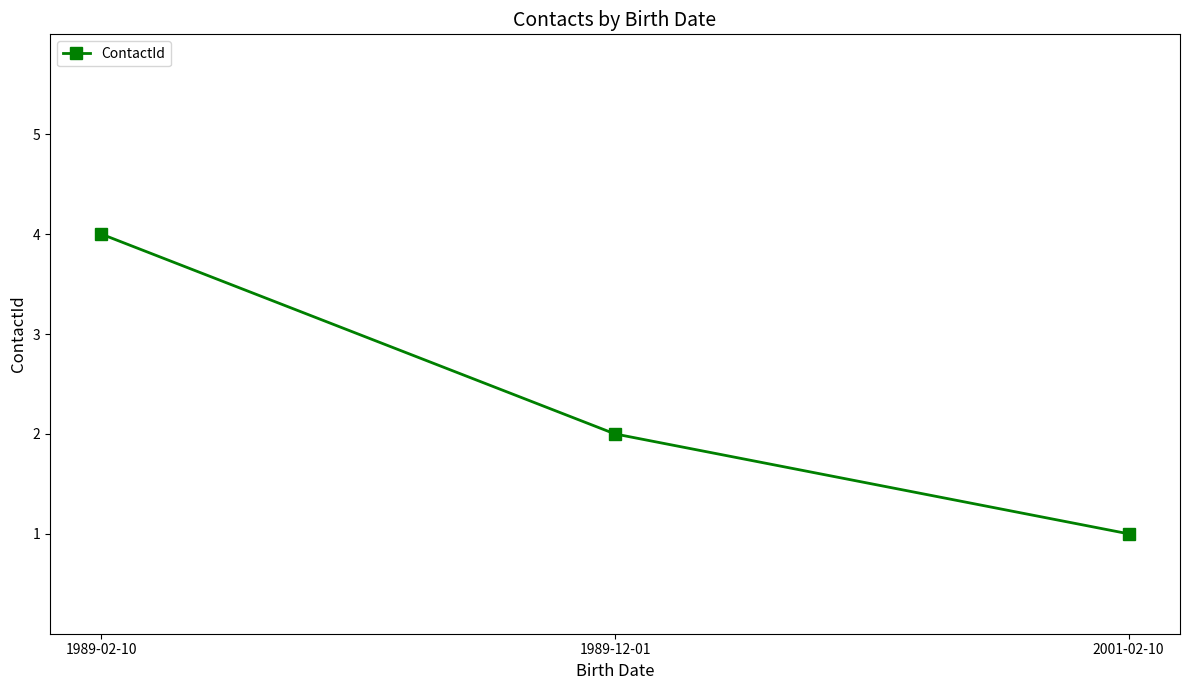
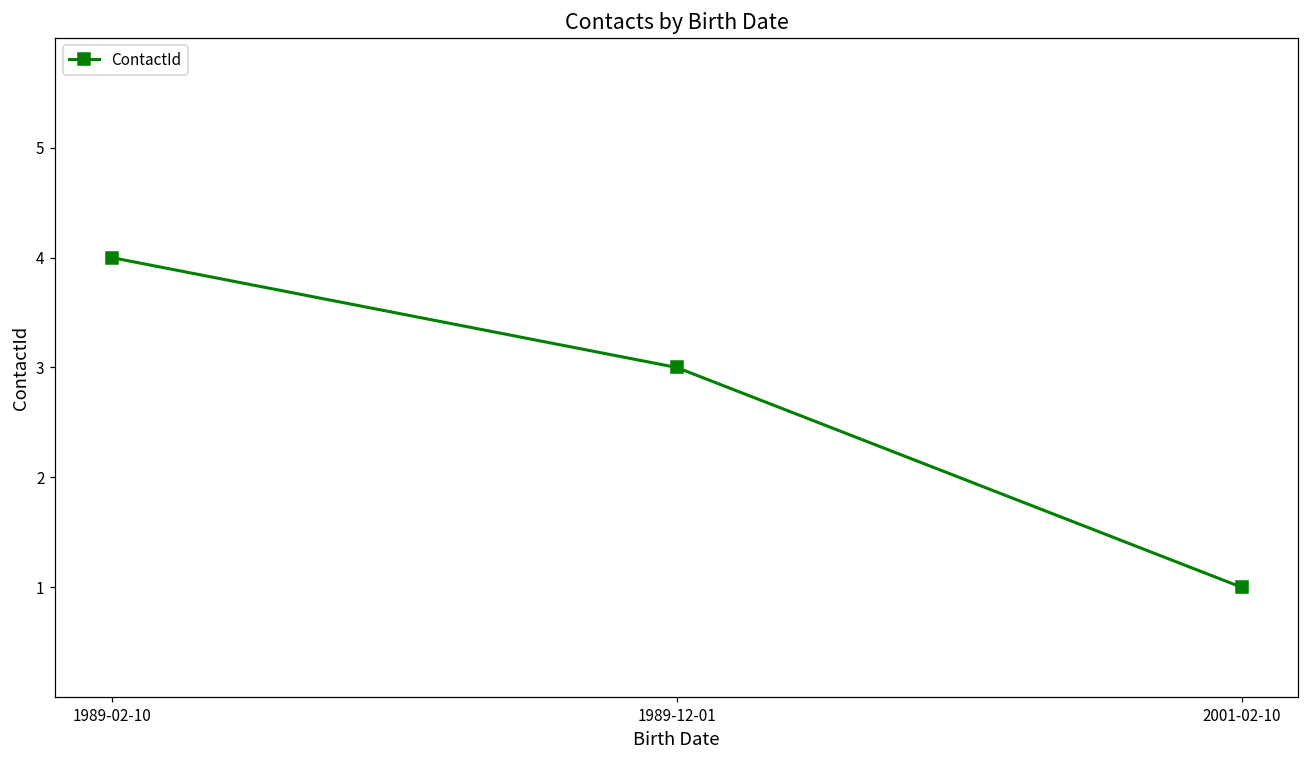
  {
    "1989-02-10": 4,
-   "1989-12-01": 2,
+   "1989-12-01": 3,
    "2001-02-10": 1
  }
